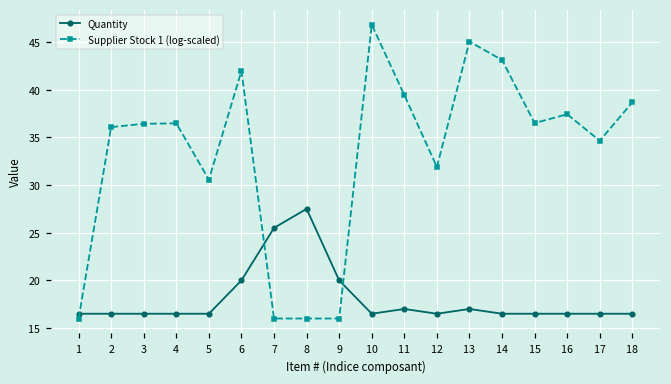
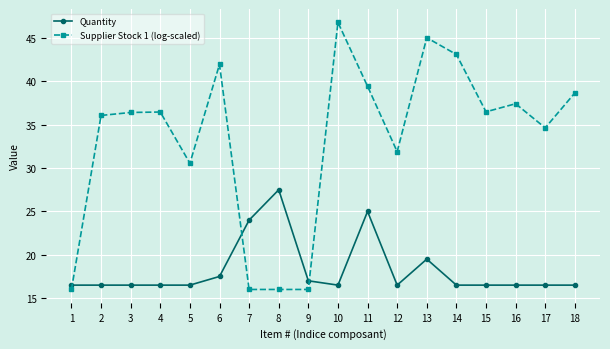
  {
    "Quantity": {
      "1": 17,
      "2": 17,
      "3": 17,
      "4": 17,
      "5": 17,
-     "6": 20,
-     "7": 26,
+     "6": 18,
+     "7": 24,
      "8": 28,
-     "9": 20,
+     "9": 17,
      "10": 17,
-     "11": 17,
+     "11": 25,
      "12": 17,
-     "13": 17,
+     "13": 20,
      "14": 17,
      "15": 17,
      "16": 17,
      "17": 17,
      "18": 17
    },
    "Supplier Stock 1 (log-scaled)": {
      "1": 16,
      "2": 36,
      "3": 36,
      "4": 36,
      "5": 31,
      "6": 42,
      "7": 16,
      "8": 16,
      "9": 16,
      "10": 47,
      "11": 39,
      "12": 32,
      "13": 45,
      "14": 43,
      "15": 36,
      "16": 37,
      "17": 35,
      "18": 39
    }
  }
